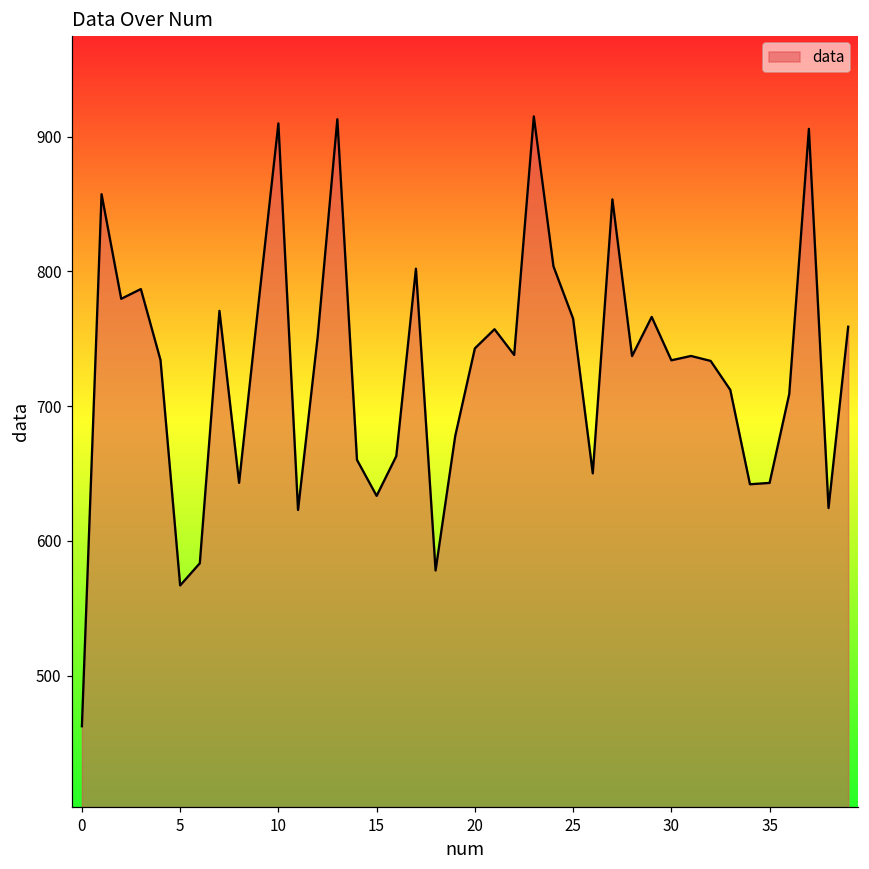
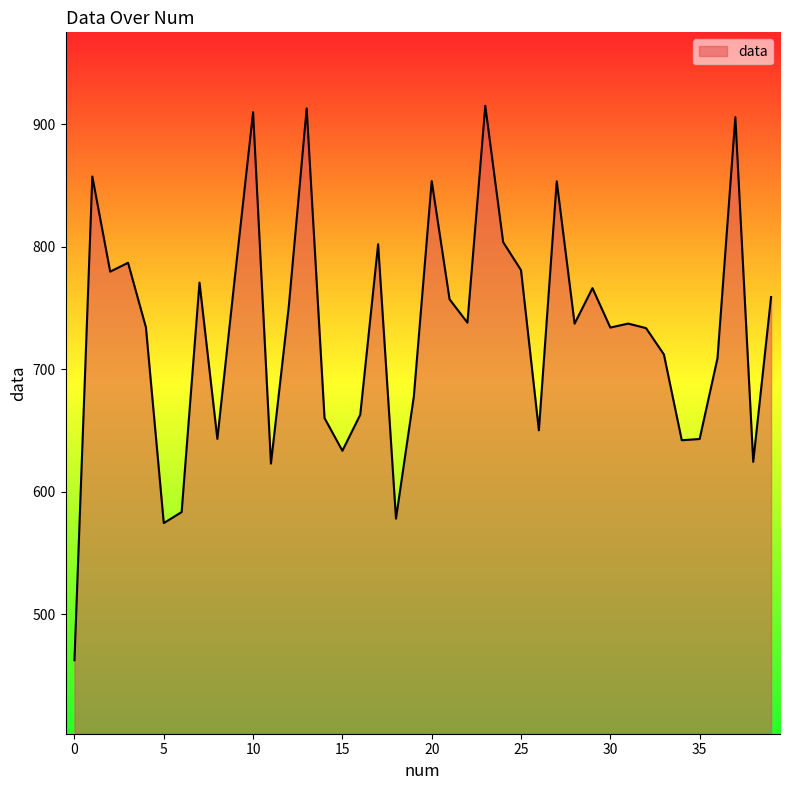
  {
    "0": 462,
-   "5": 567,
+   "5": 574,
    "10": 910,
    "15": 633,
-   "20": 743,
-   "25": 765,
+   "20": 854,
+   "25": 781,
    "30": 734,
    "35": 643
  }
